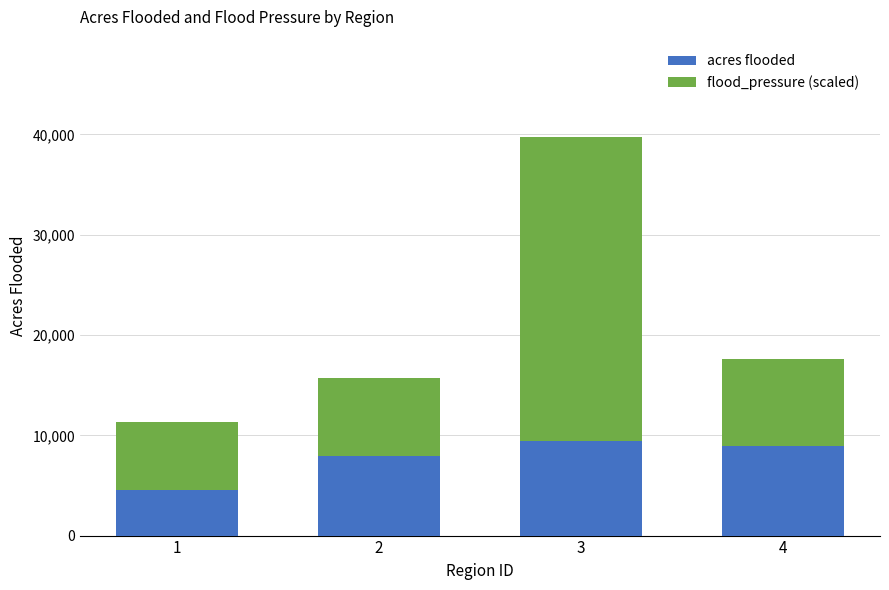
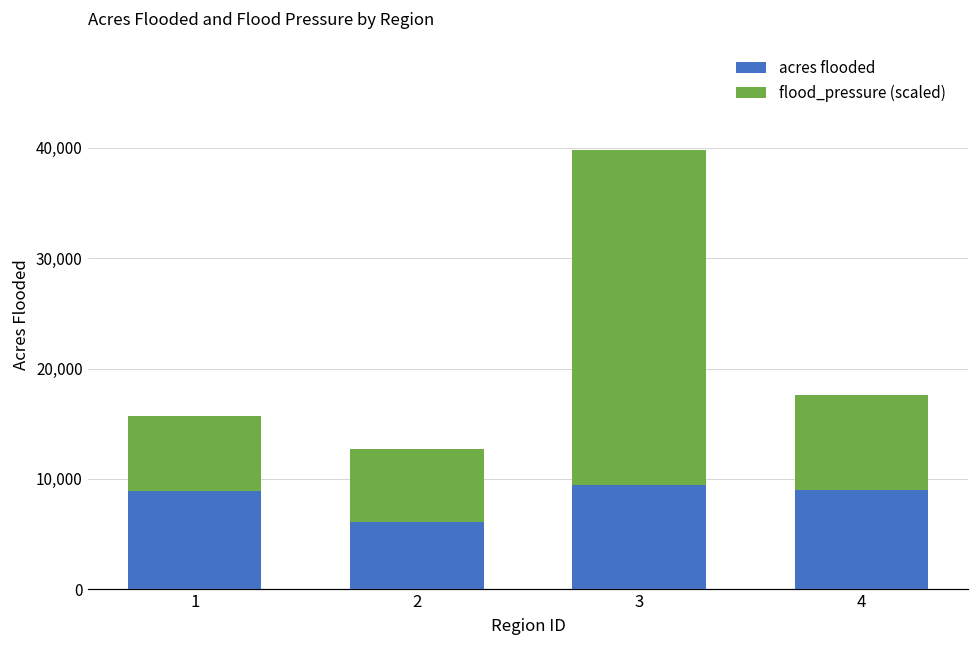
  {
    "acres flooded": {
-     "1": "4,600",
-     "2": "7,900",
+     "1": "8,900",
+     "2": "6,100",
      "3": "9,400",
      "4": "9,000"
    },
    "flood_pressure (scaled)": {
      "1": "6,800",
-     "2": "7,700",
+     "2": "6,600",
      "3": "30,400",
      "4": "8,700"
    }
  }
